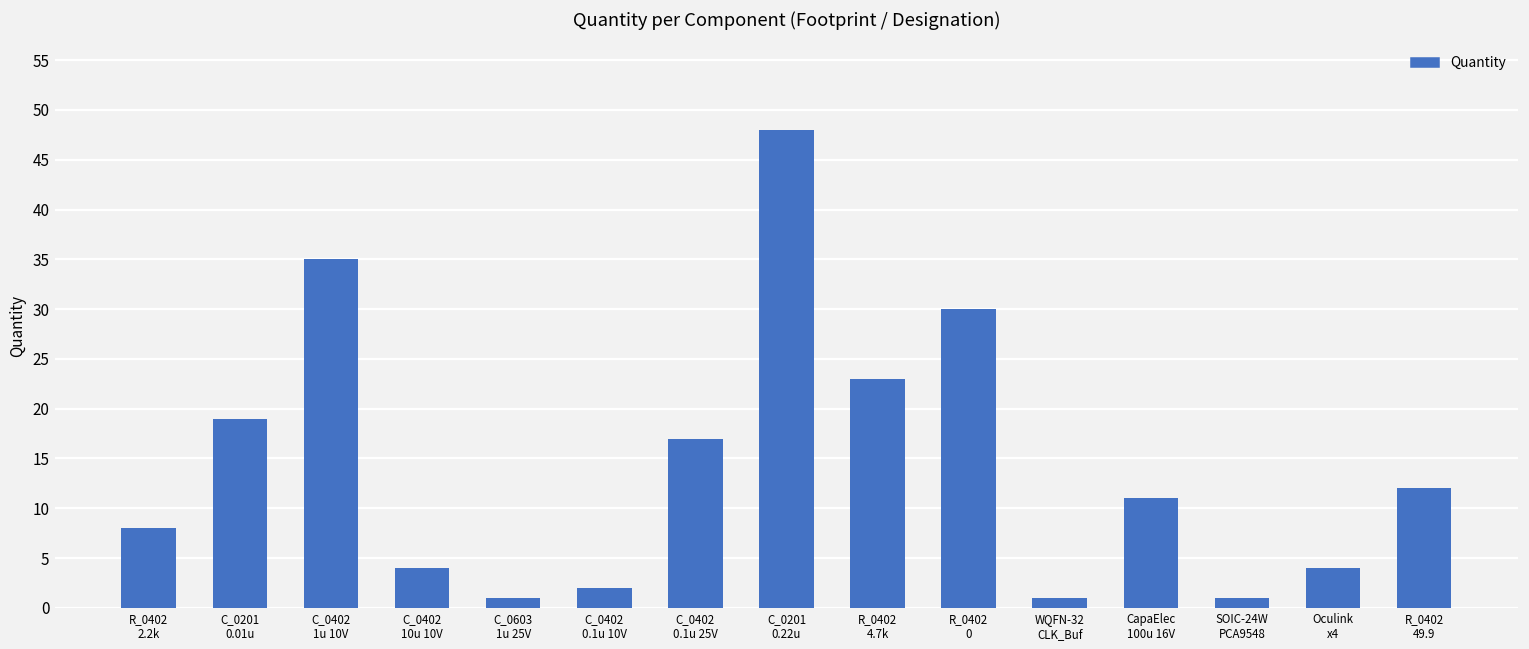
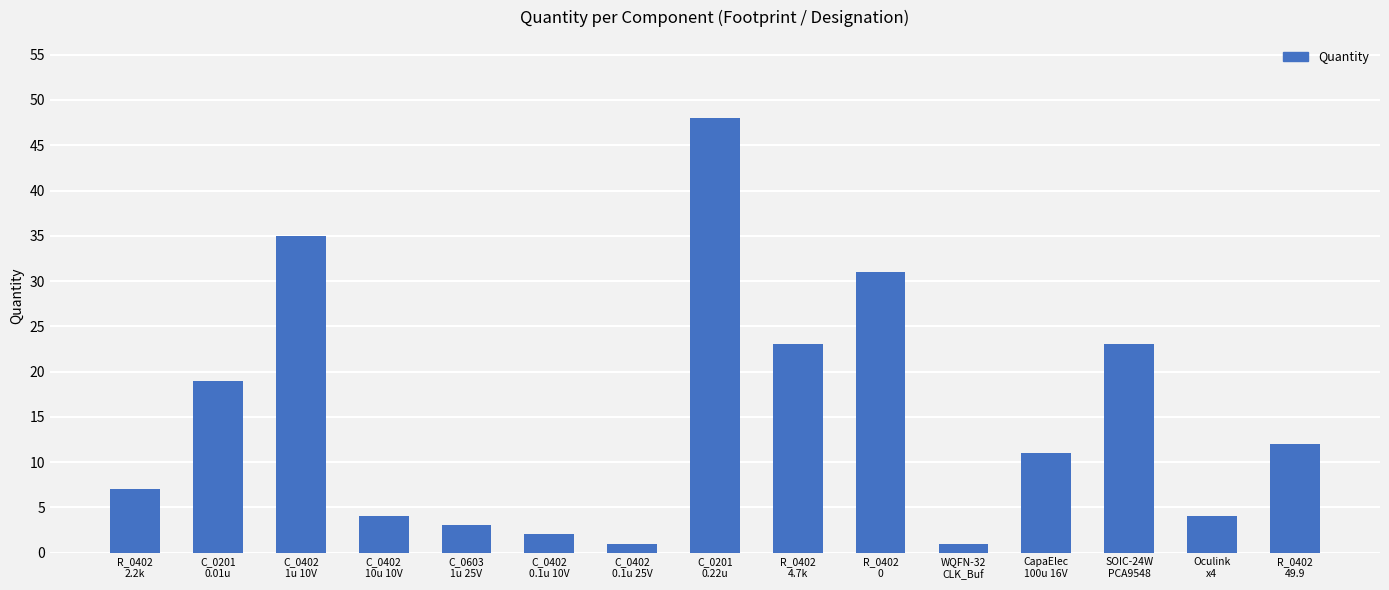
  {
-   "R_0402 2.2k": 8,
+   "R_0402 2.2k": 7,
    "C_0201 0.01u": 19,
    "C_0402 1u 10V": 35,
    "C_0402 10u 10V": 4,
-   "C_0603 1u 25V": 1,
+   "C_0603 1u 25V": 3,
    "C_0402 0.1u 10V": 2,
-   "C_0402 0.1u 25V": 17,
+   "C_0402 0.1u 25V": 1,
    "C_0201 0.22u": 48,
    "R_0402 4.7k": 23,
-   "R_0402 0": 30,
+   "R_0402 0": 31,
    "WQFN-32 CLK_Buf": 1,
    "CapaElec 100u 16V": 11,
-   "SOIC-24W PCA9548": 1,
+   "SOIC-24W PCA9548": 23,
    "Oculink x4": 4,
    "R_0402 49.9": 12
  }
